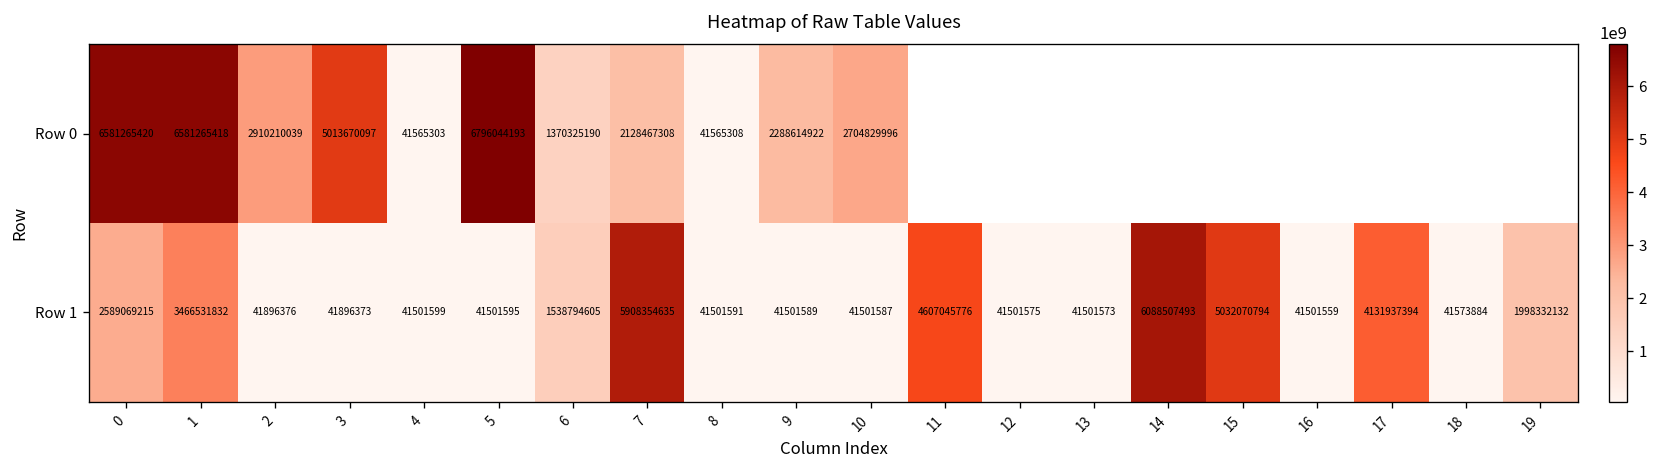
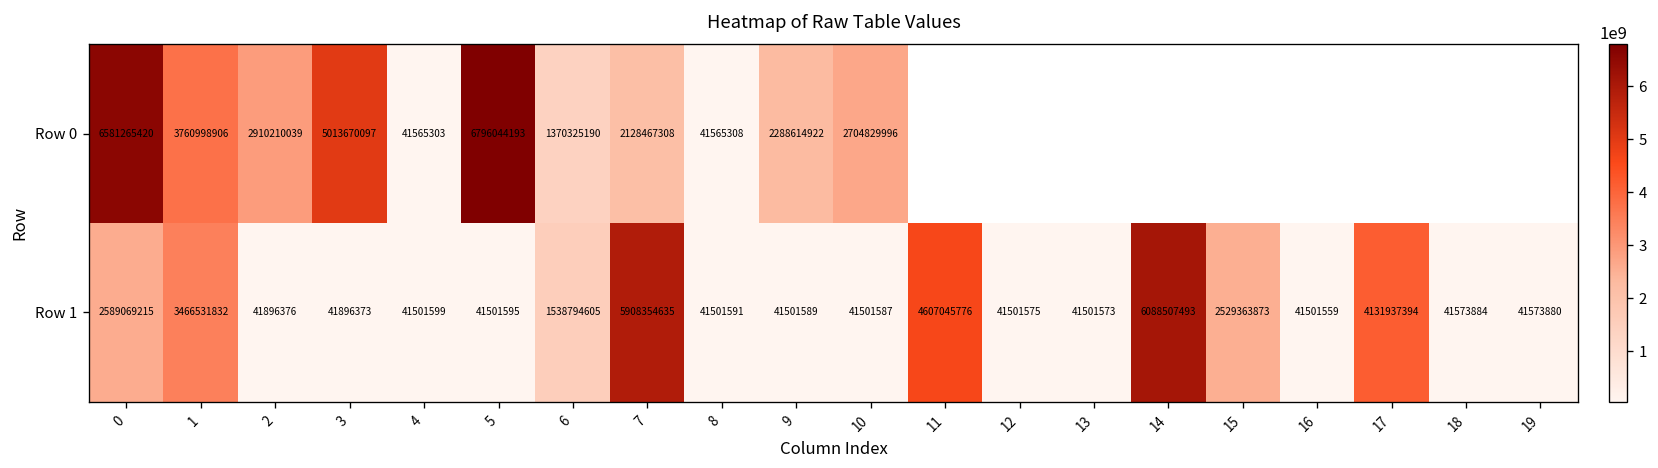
  {
    "Row 0": {
      "0": 6581265420,
-     "1": 6581265418,
+     "1": 3760998906,
      "2": 2910210039,
      "3": 5013670097,
      "4": 41565303,
      "5": 6796044193,
      "6": 1370325190,
      "7": 2128467308,
      "8": 41565308,
      "9": 2288614922,
      "10": 2704829996
    },
    "Row 1": {
      "0": 2589069215,
      "1": 3466531832,
      "2": 41896376,
      "3": 41896373,
      "4": 41501599,
      "5": 41501595,
      "6": 1538794605,
      "7": 5908354635,
      "8": 41501591,
      "9": 41501589,
      "10": 41501587,
      "11": 4607045776,
      "12": 41501575,
      "13": 41501573,
      "14": 6088507493,
-     "15": 5032070794,
+     "15": 2529363873,
      "16": 41501559,
      "17": 4131937394,
      "18": 41573884,
-     "19": 1998332132
+     "19": 41573880
    }
  }
